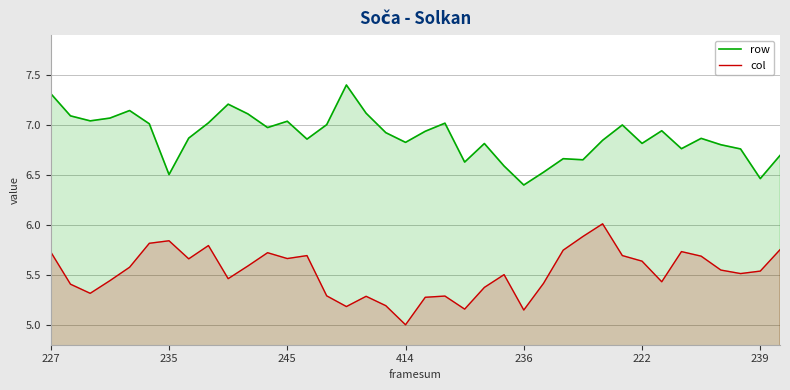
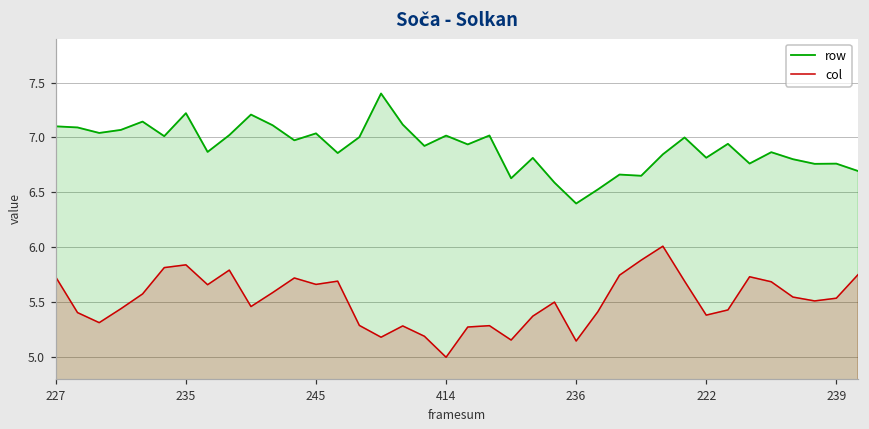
  {
    "row": {
-     "227": 7.3,
-     "235": 6.5,
+     "227": 7.1,
+     "235": 7.2,
      "245": 7.0,
-     "414": 6.8,
+     "414": 7.0,
      "236": 6.4,
      "222": 6.8,
-     "239": 6.5
+     "239": 6.8
    },
    "col": {
      "227": 5.7,
      "235": 5.8,
      "245": 5.7,
      "414": 5.0,
      "236": 5.1,
-     "222": 5.6,
+     "222": 5.4,
      "239": 5.5
    }
  }
